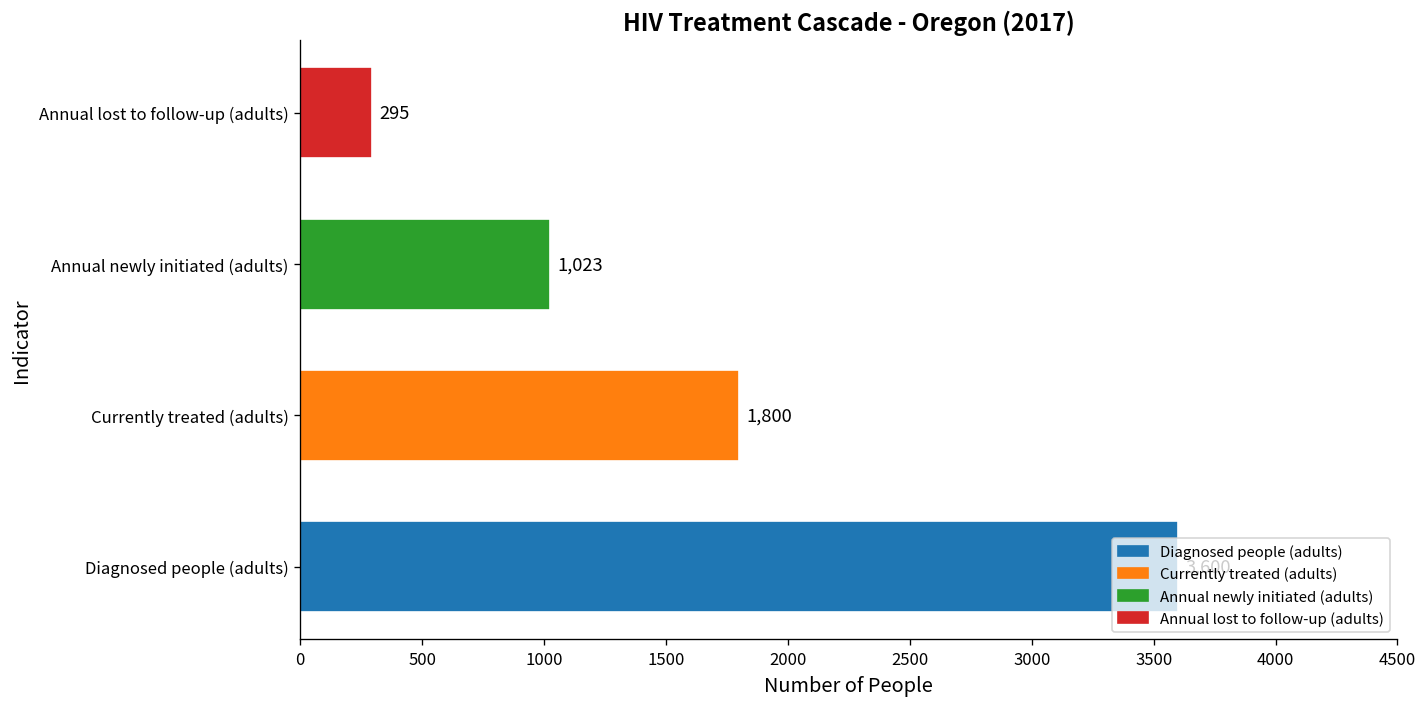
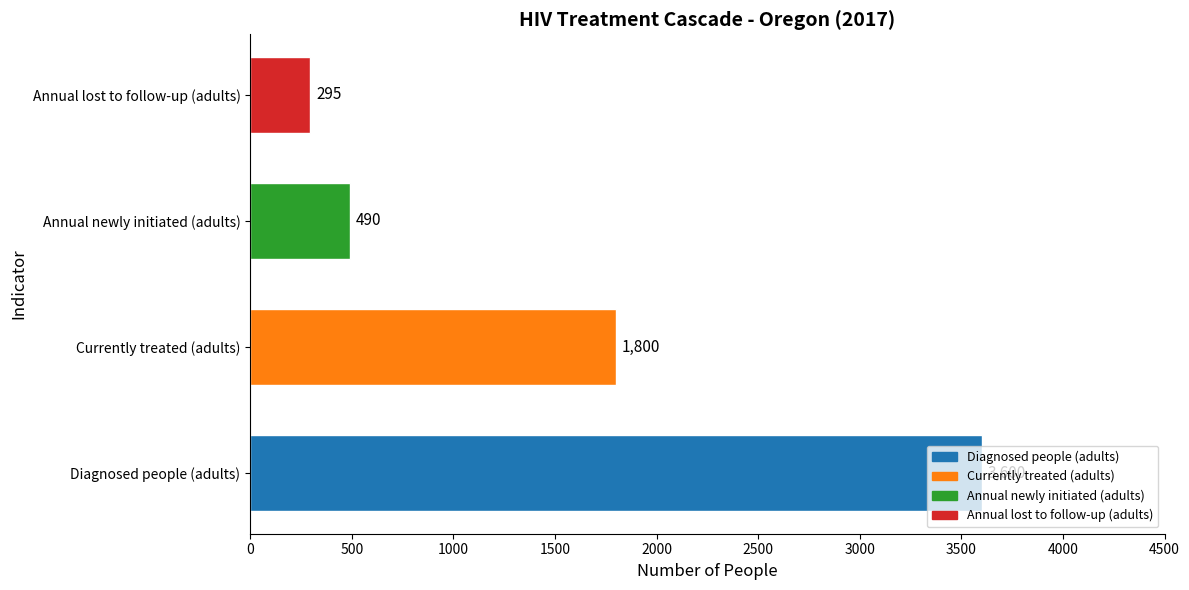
  {
    "Annual lost to follow-up (adults)": "295",
-   "Annual newly initiated (adults)": "1,023",
+   "Annual newly initiated (adults)": "490",
    "Currently treated (adults)": "1,800"
  }
